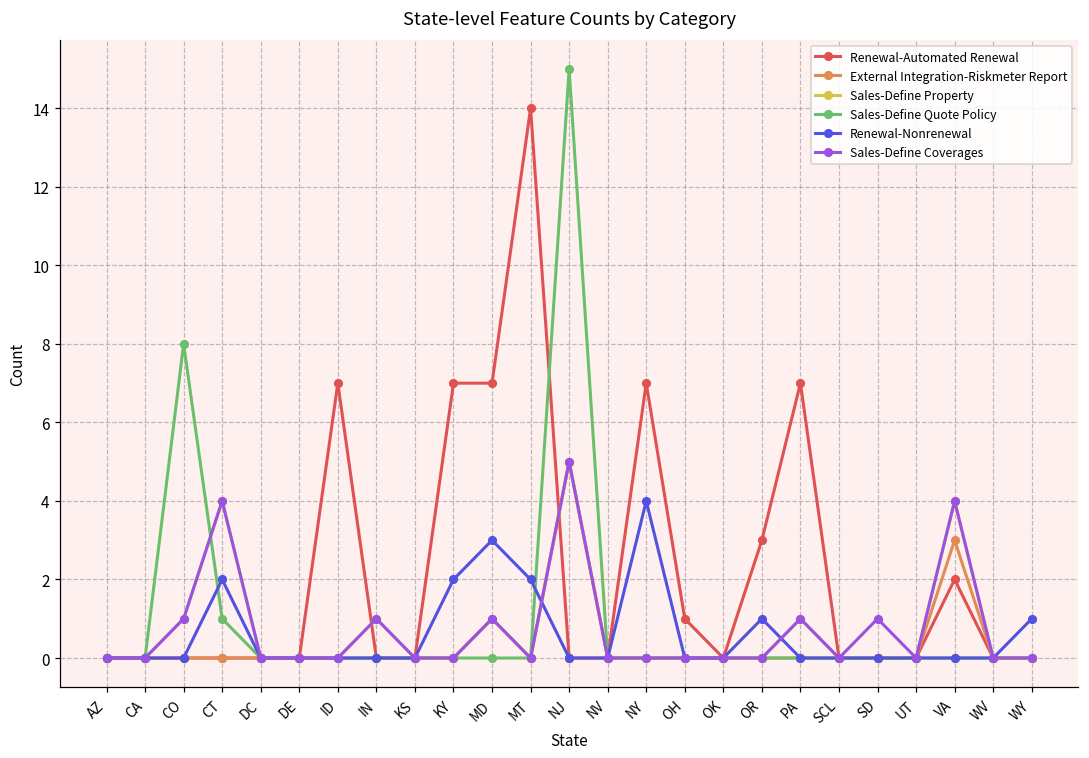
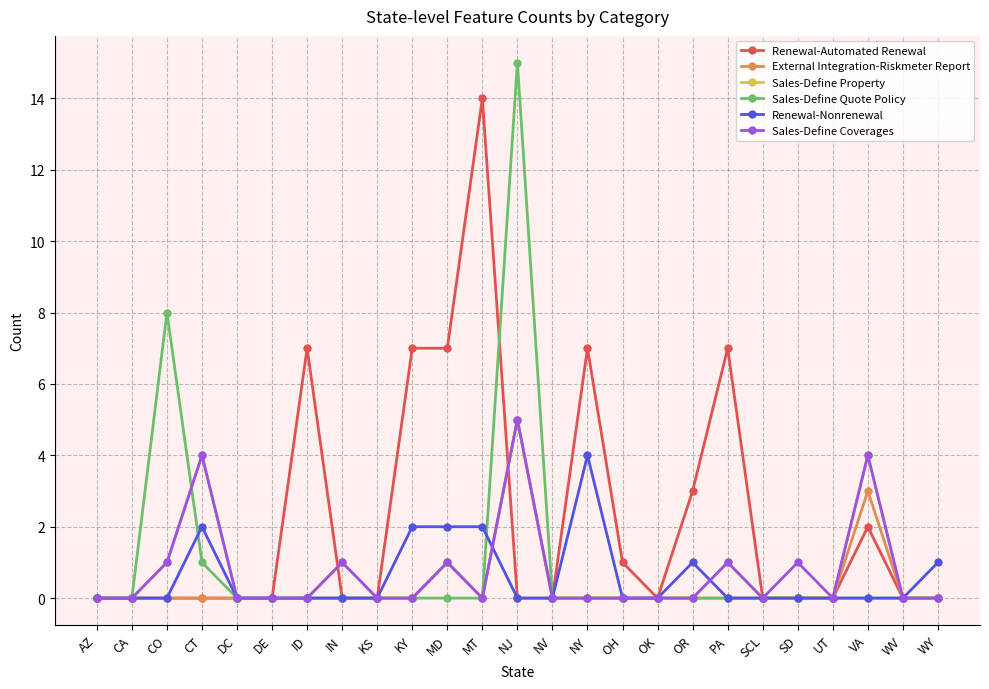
  {
    "Sales-Define Quote Policy": {
      "CO": 8,
      "CT": 1,
      "MD": 0,
      "NJ": 15
    },
    "Renewal-Nonrenewal": {
      "CT": 2,
      "KY": 2,
-     "MD": 3,
+     "MD": 2,
      "MT": 2,
      "NY": 4,
      "OR": 1,
      "WY": 1
    },
    "Sales-Define Coverages": {
      "SD": 1
    }
  }
